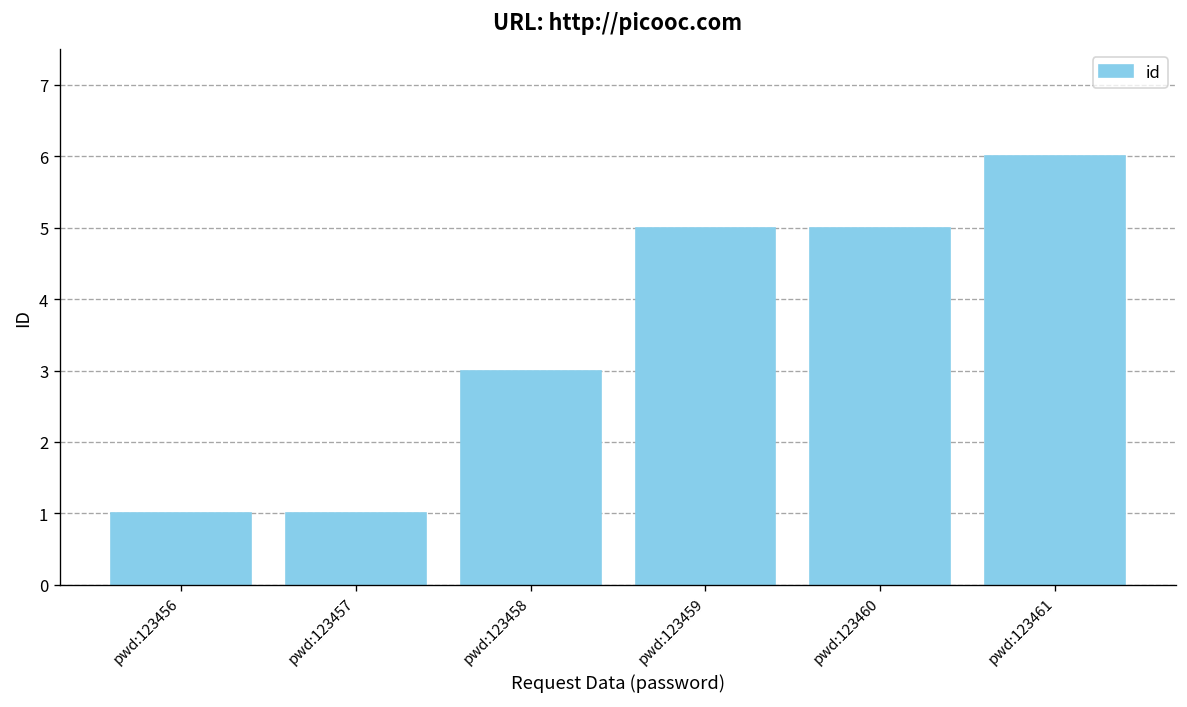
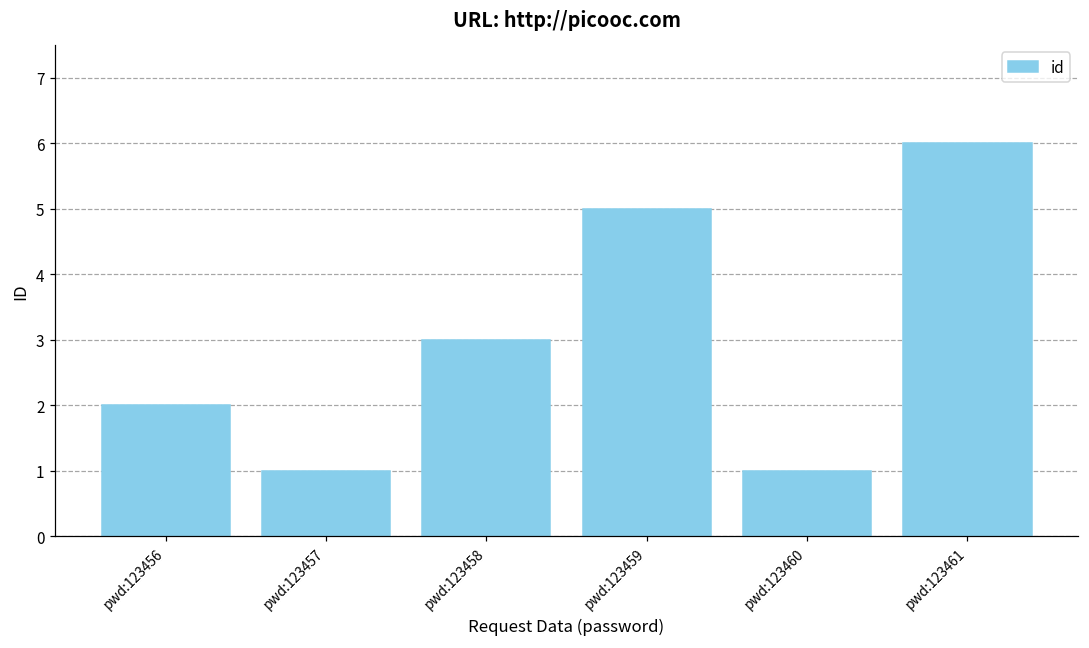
  {
-   "pwd:123456": 1,
+   "pwd:123456": 2,
    "pwd:123457": 1,
    "pwd:123458": 3,
    "pwd:123459": 5,
-   "pwd:123460": 5,
+   "pwd:123460": 1,
    "pwd:123461": 6
  }
